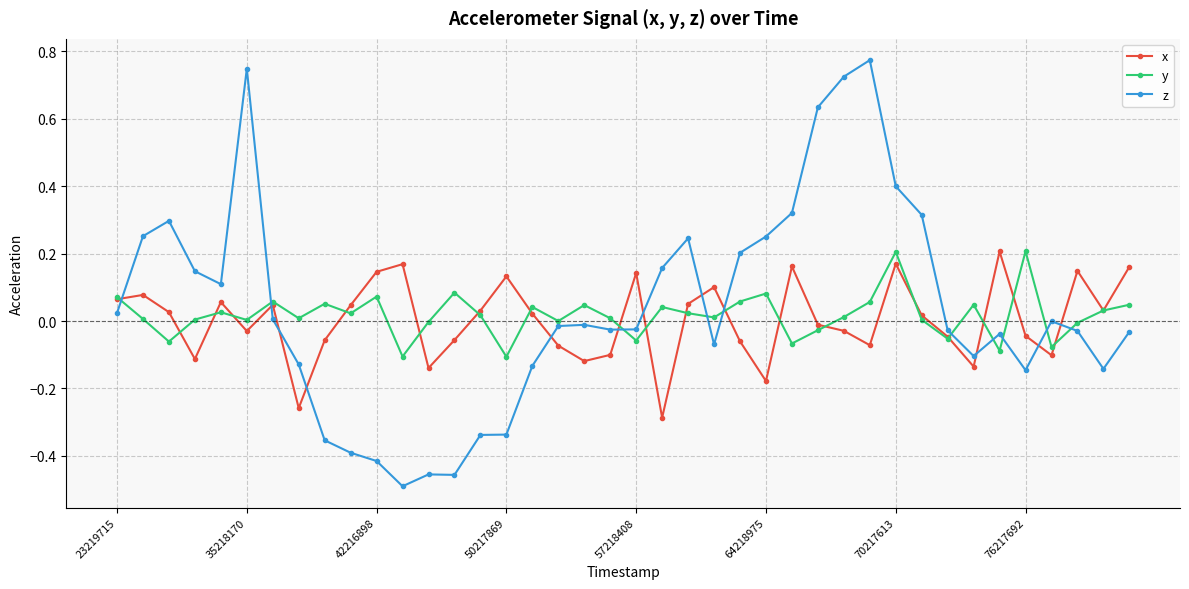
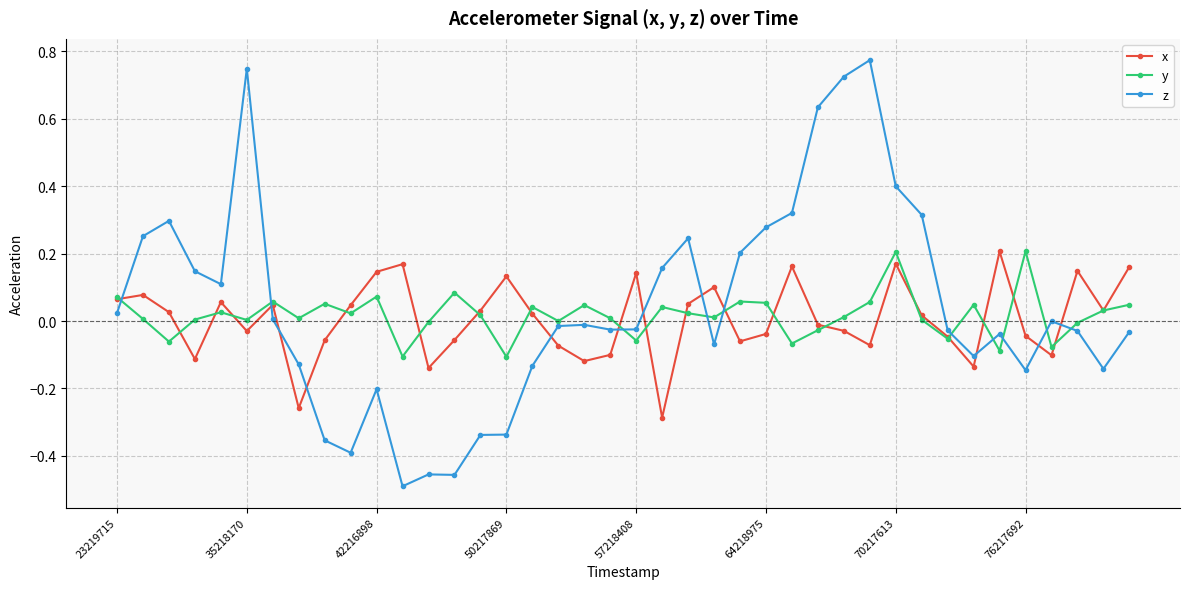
  {
    "x": {
      "35218170": -0.03,
      "42216898": 0.15,
      "50217869": 0.13,
      "57218408": 0.14,
-     "64218975": -0.18,
+     "64218975": -0.04,
      "70217613": 0.17,
      "76217692": -0.04
    },
    "y": {
      "35218170": 0.00,
      "42216898": 0.07,
      "50217869": -0.11,
      "57218408": -0.06,
-     "64218975": 0.08,
+     "64218975": 0.05,
      "70217613": 0.20,
      "76217692": 0.21
    },
    "z": {
      "23219715": 0.02,
      "35218170": 0.75,
-     "42216898": -0.42,
+     "42216898": -0.20,
      "50217869": -0.34,
      "57218408": -0.02,
-     "64218975": 0.25,
+     "64218975": 0.28,
      "70217613": 0.40,
      "76217692": -0.15
    }
  }
